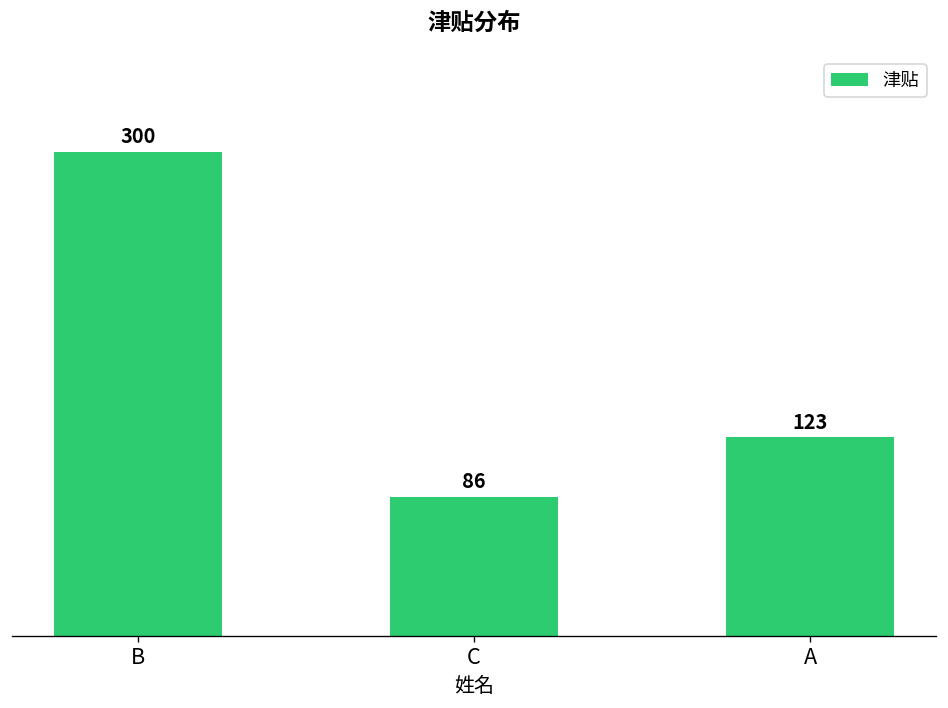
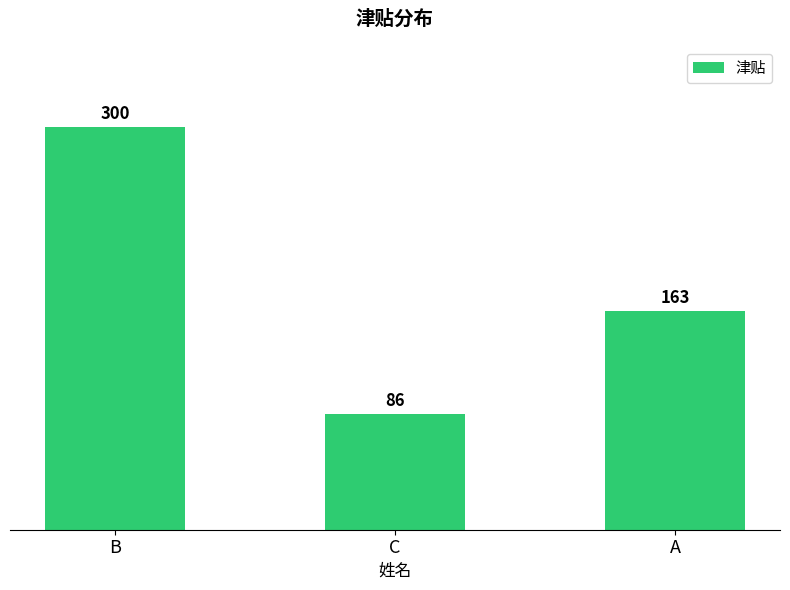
  {
    "B": 300,
    "C": 86,
-   "A": 123
+   "A": 163
  }
